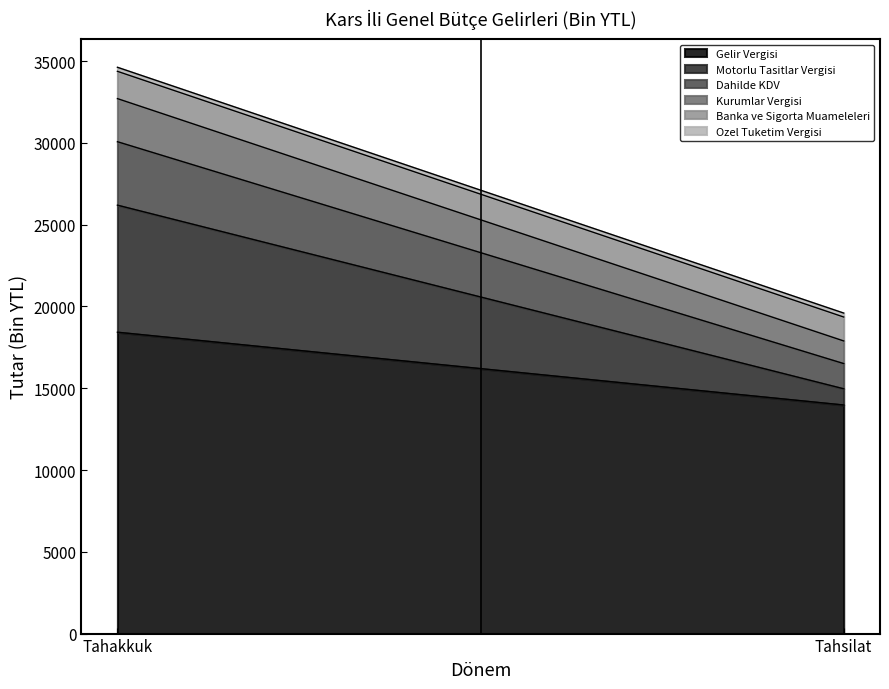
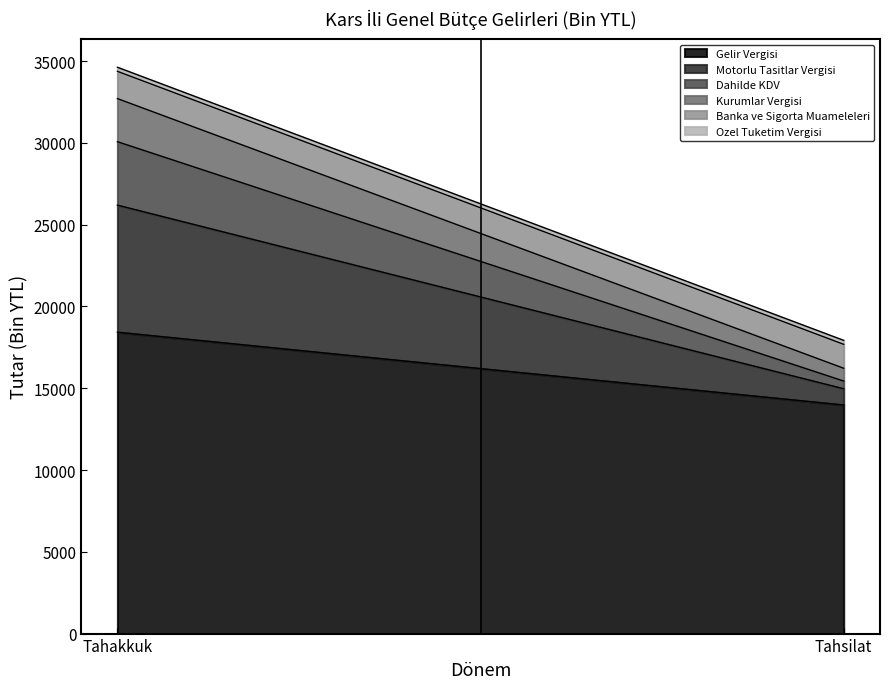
  {
    "Gelir Vergisi": {
      "Tahakkuk": 18400,
      "Tahsilat": 14000
    },
    "Motorlu Tasitlar Vergisi": {
      "Tahakkuk": 7800,
      "Tahsilat": 1000
    },
    "Dahilde KDV": {
      "Tahakkuk": 3900,
-     "Tahsilat": 1500
+     "Tahsilat": 500
    },
    "Kurumlar Vergisi": {
      "Tahakkuk": 2600,
-     "Tahsilat": 1400
+     "Tahsilat": 800
    },
    "Banka ve Sigorta Muameleleri": {
      "Tahakkuk": 1700,
      "Tahsilat": 1500
    },
    "Ozel Tuketim Vergisi": {
      "Tahakkuk": 200,
      "Tahsilat": 200
    }
  }
